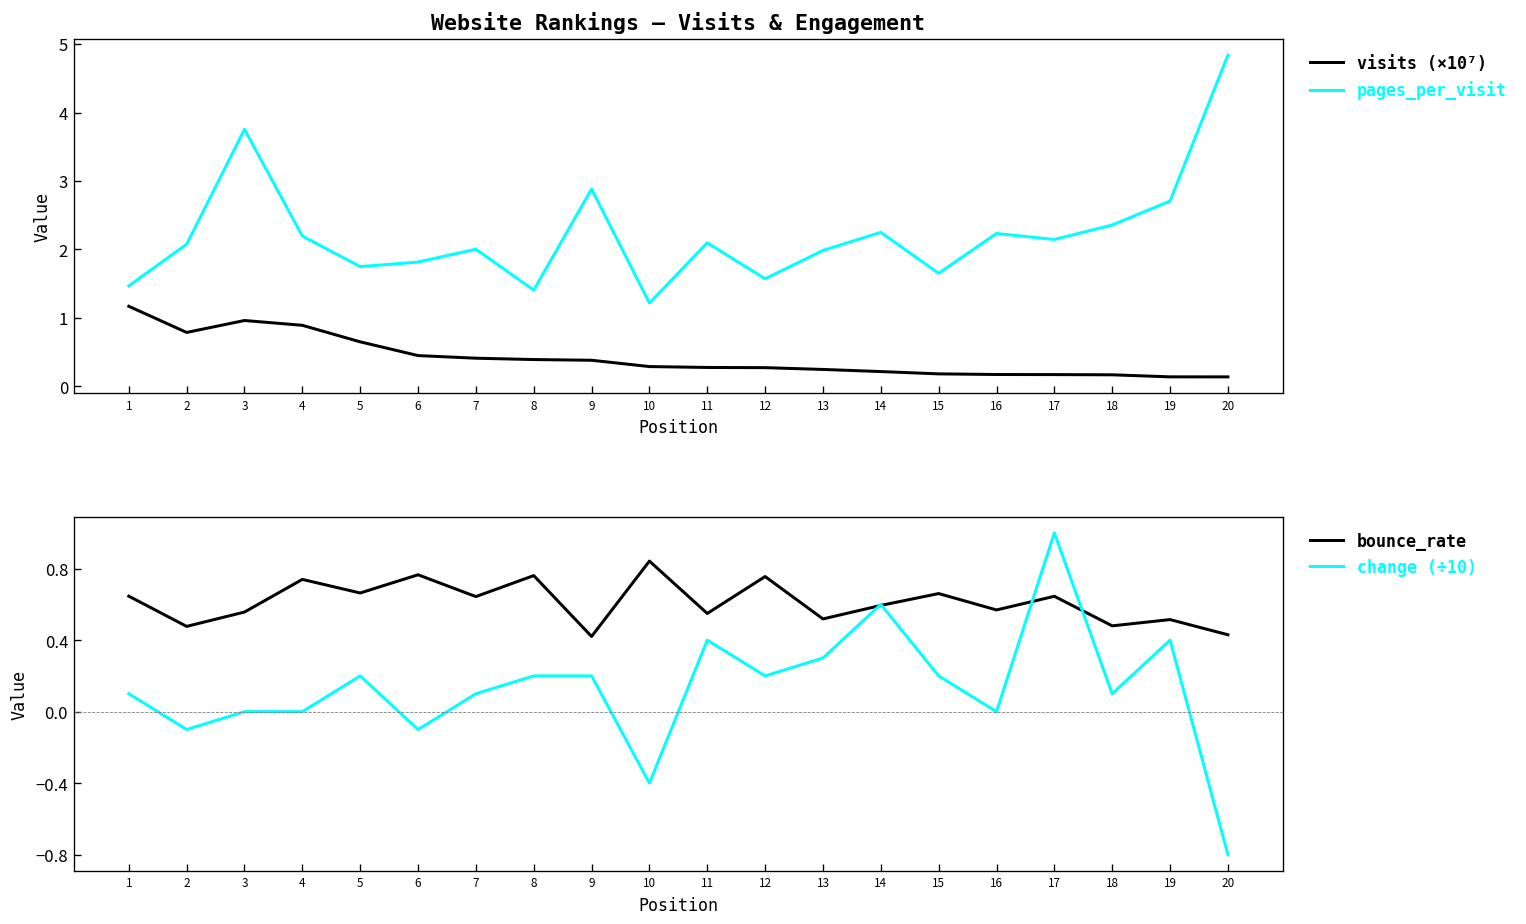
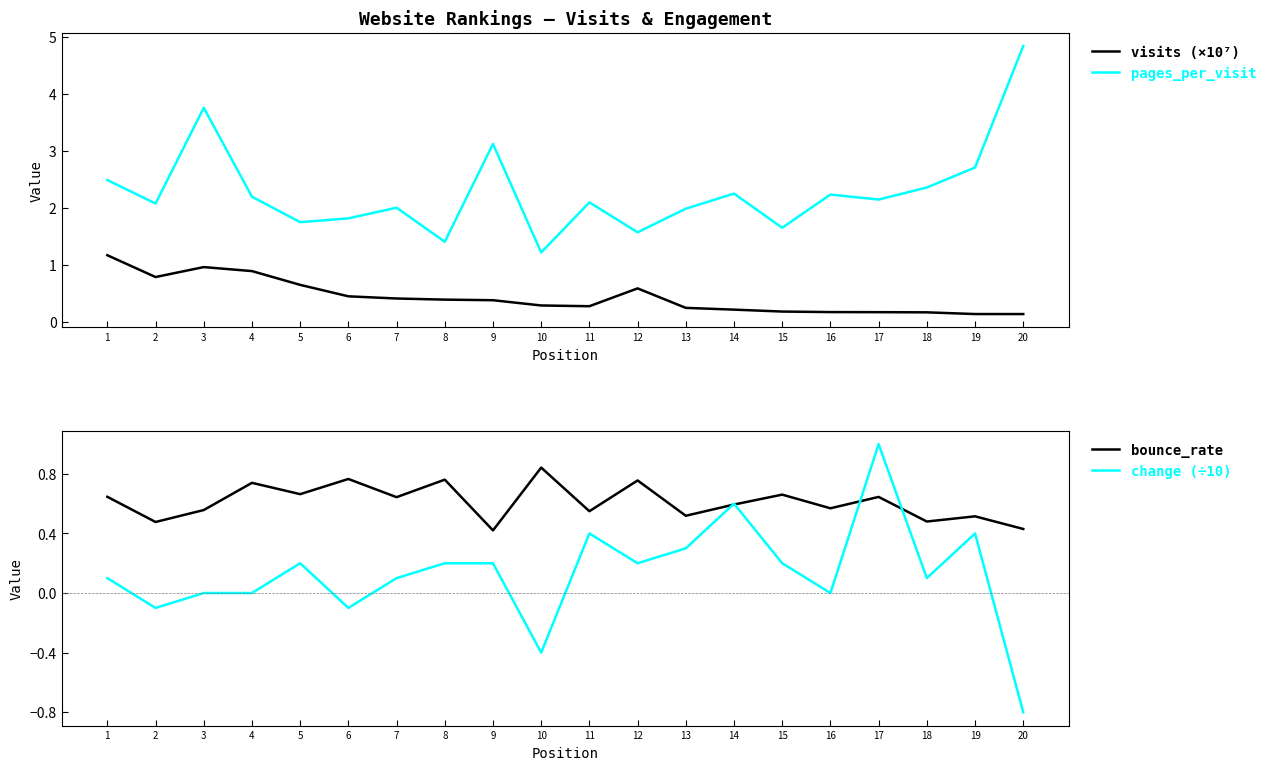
  {
    "Website Rankings — Visits & Engagement": {
      "visits (×10⁷)": {
        "1": 1.2,
        "2": 0.8,
        "3": 1.0,
        "4": 0.9,
        "5": 0.7,
        "6": 0.4,
        "7": 0.4,
        "8": 0.4,
        "9": 0.4,
        "10": 0.3,
        "11": 0.3,
-       "12": 0.3,
+       "12": 0.6,
        "13": 0.2,
        "14": 0.2,
        "15": 0.2,
        "16": 0.2,
        "17": 0.2,
        "18": 0.2,
        "19": 0.1,
        "20": 0.1
      },
      "pages_per_visit": {
-       "1": 1.5,
+       "1": 2.5,
        "2": 2.1,
        "3": 3.8,
        "4": 2.2,
        "5": 1.7,
        "6": 1.8,
        "7": 2.0,
        "8": 1.4,
-       "9": 2.9,
+       "9": 3.1,
        "10": 1.2,
        "11": 2.1,
        "12": 1.6,
        "13": 2.0,
        "14": 2.2,
        "15": 1.7,
        "16": 2.2,
        "17": 2.1,
        "18": 2.4,
        "19": 2.7,
        "20": 4.8
      }
    }
  }
